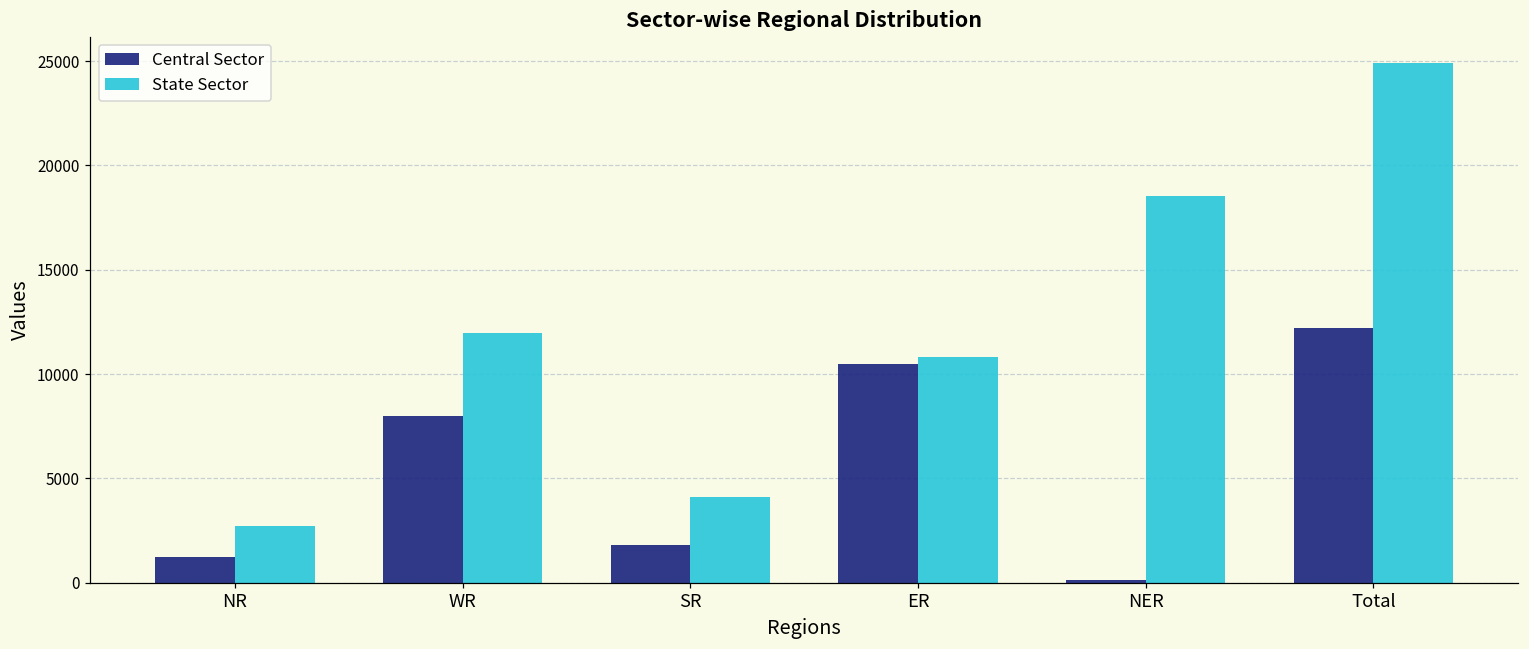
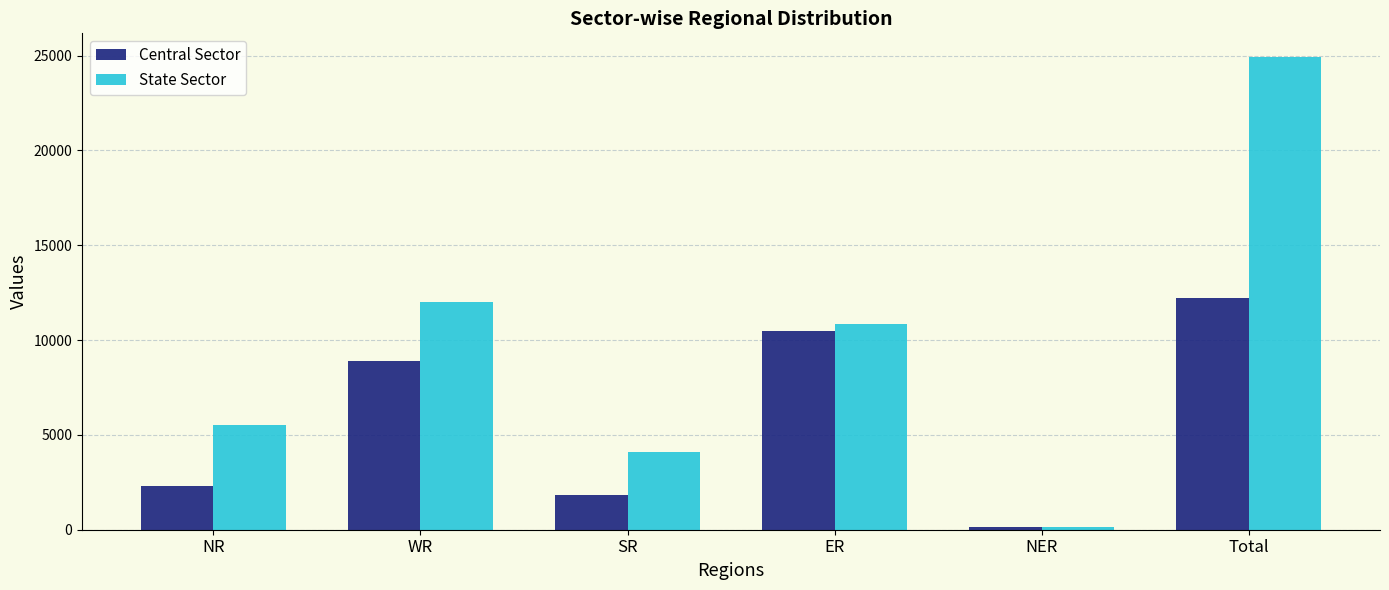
  {
    "Central Sector": {
-     "NR": 1200,
-     "WR": 8000,
+     "NR": 2300,
+     "WR": 8900,
      "SR": 1800,
      "ER": 10500,
      "NER": 100,
      "Total": 12200
    },
    "State Sector": {
-     "NR": 2700,
+     "NR": 5500,
      "WR": 12000,
      "SR": 4100,
      "ER": 10800,
-     "NER": 18500,
+     "NER": 100,
      "Total": 24900
    }
  }
